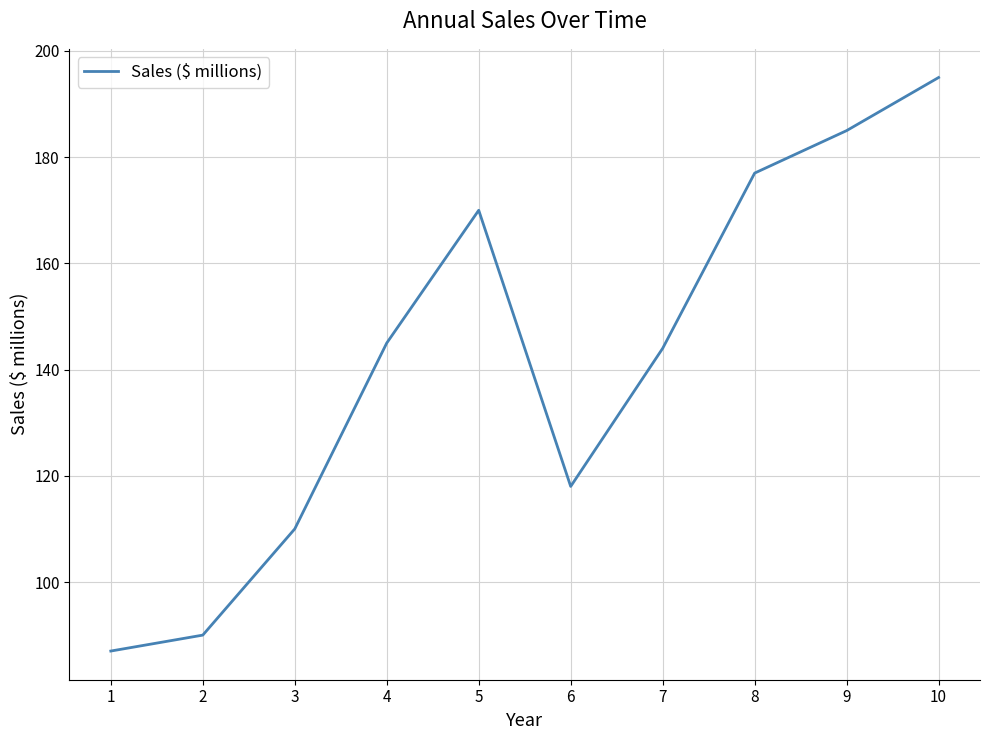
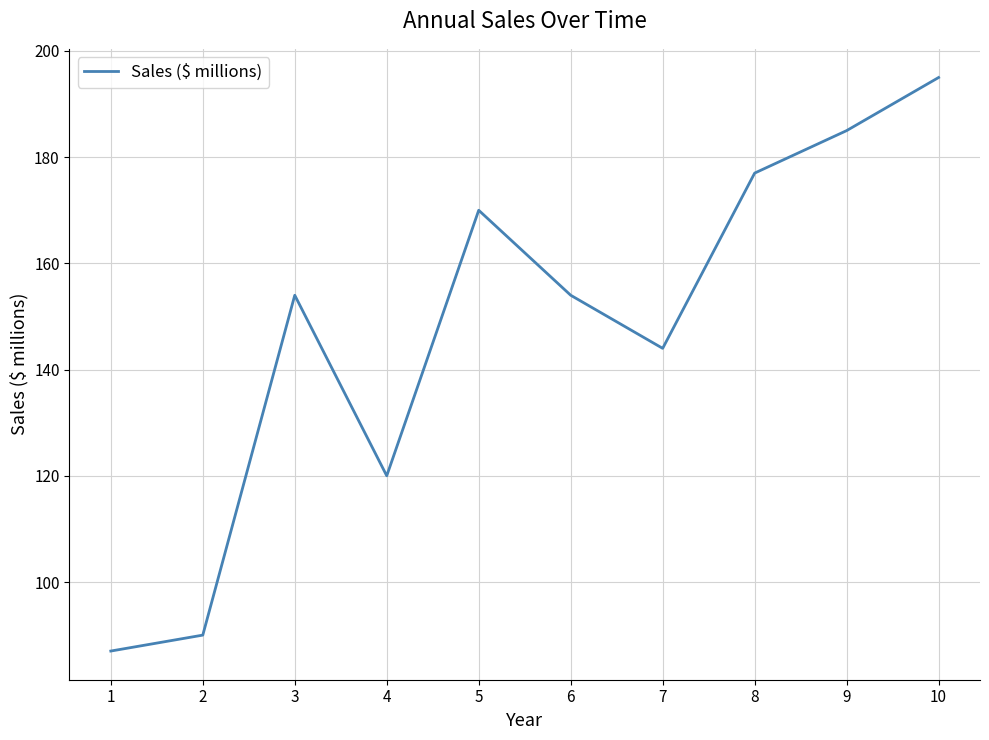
  {
    "1": 87,
    "2": 90,
-   "3": 110,
-   "4": 145,
+   "3": 154,
+   "4": 120,
    "5": 170,
-   "6": 118,
+   "6": 154,
    "7": 144,
    "8": 177,
    "9": 185,
    "10": 195
  }
